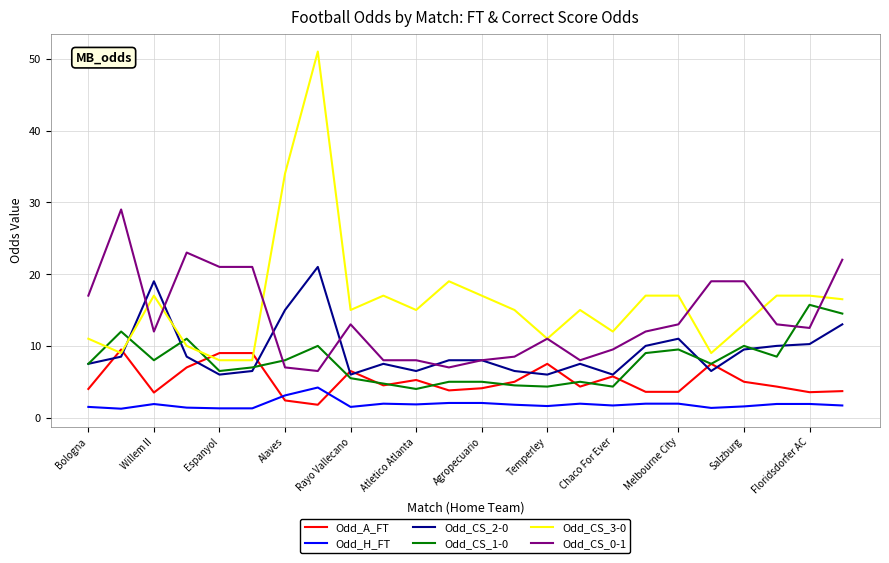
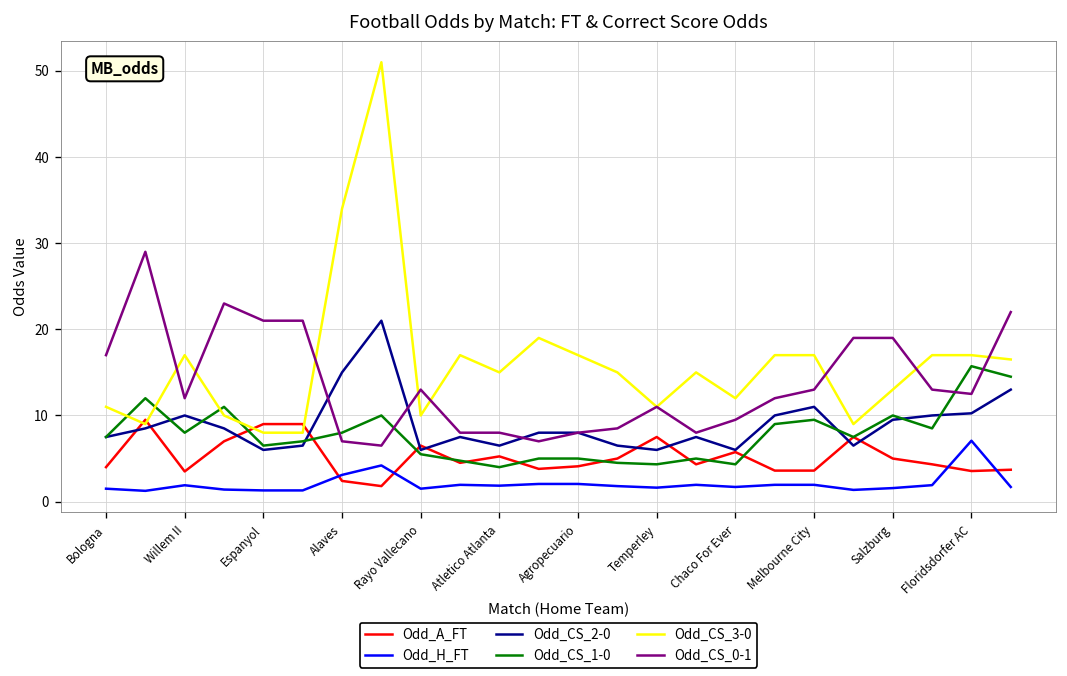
  {
    "Odd_A_FT": {
      "Bologna": 4,
      "Willem II": 4,
      "Espanyol": 9,
      "Alaves": 2,
      "Rayo Vallecano": 7,
      "Atletico Atlanta": 5,
      "Agropecuario": 4,
      "Temperley": 8,
      "Melbourne City": 4,
      "Salzburg": 5,
      "Floridsdorfer AC": 4
    },
    "Odd_H_FT": {
      "Bologna": 2,
      "Willem II": 2,
      "Espanyol": 1,
      "Alaves": 3,
      "Rayo Vallecano": 2,
      "Atletico Atlanta": 2,
      "Agropecuario": 2,
      "Temperley": 2,
      "Chaco For Ever": 2,
      "Melbourne City": 2,
      "Salzburg": 2,
-     "Floridsdorfer AC": 2
+     "Floridsdorfer AC": 7
    },
    "Odd_CS_2-0": {
-     "Willem II": 19,
+     "Willem II": 10,
      "Espanyol": 6,
      "Alaves": 15,
      "Rayo Vallecano": 6,
      "Atletico Atlanta": 7,
      "Temperley": 6,
      "Melbourne City": 11,
      "Salzburg": 10,
      "Floridsdorfer AC": 10
    },
    "Odd_CS_1-0": {
      "Willem II": 8,
      "Espanyol": 7,
      "Alaves": 8,
      "Rayo Vallecano": 6,
      "Atletico Atlanta": 4,
      "Agropecuario": 5,
      "Temperley": 4,
      "Chaco For Ever": 4,
      "Melbourne City": 10,
      "Salzburg": 10,
      "Floridsdorfer AC": 16
    },
    "Odd_CS_3-0": {
      "Bologna": 11,
      "Willem II": 17,
      "Espanyol": 8,
      "Alaves": 34,
-     "Rayo Vallecano": 15,
+     "Rayo Vallecano": 10,
      "Atletico Atlanta": 15,
      "Agropecuario": 17,
      "Chaco For Ever": 12,
      "Melbourne City": 17,
      "Salzburg": 13,
      "Floridsdorfer AC": 17
    },
    "Odd_CS_0-1": {
      "Bologna": 17,
      "Willem II": 12,
      "Espanyol": 21,
      "Alaves": 7,
      "Rayo Vallecano": 13,
      "Atletico Atlanta": 8,
      "Chaco For Ever": 10,
      "Melbourne City": 13,
      "Salzburg": 19,
      "Floridsdorfer AC": 13
    }
  }
